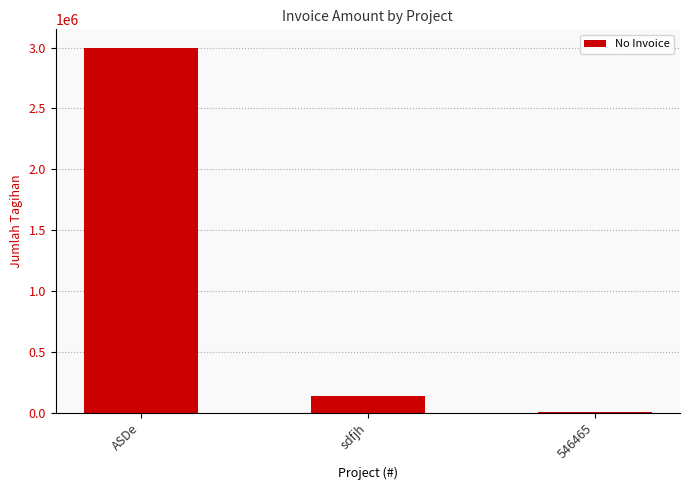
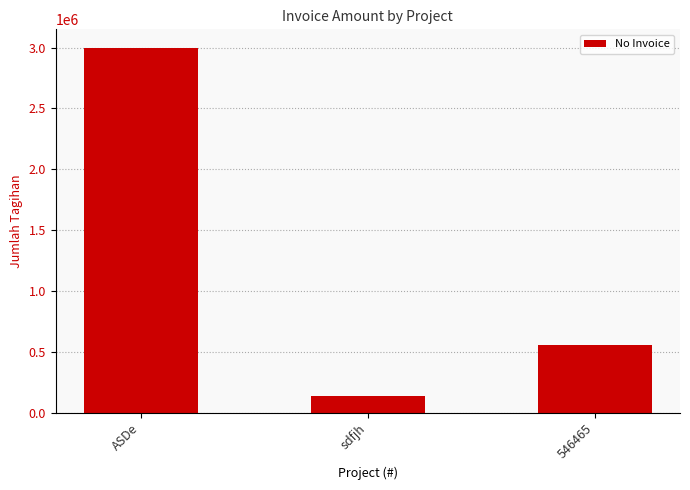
  {
    "ASDe": 3000000,
    "sdfjh": 140000,
-   "546465": 0
+   "546465": 560000
  }
